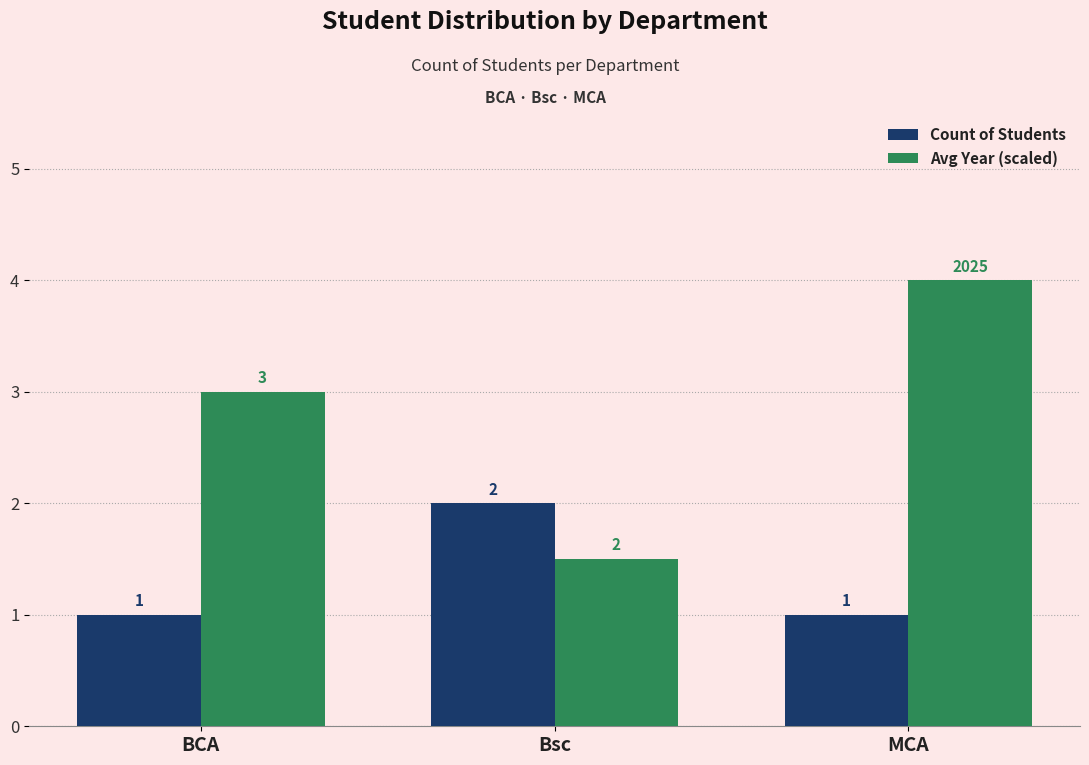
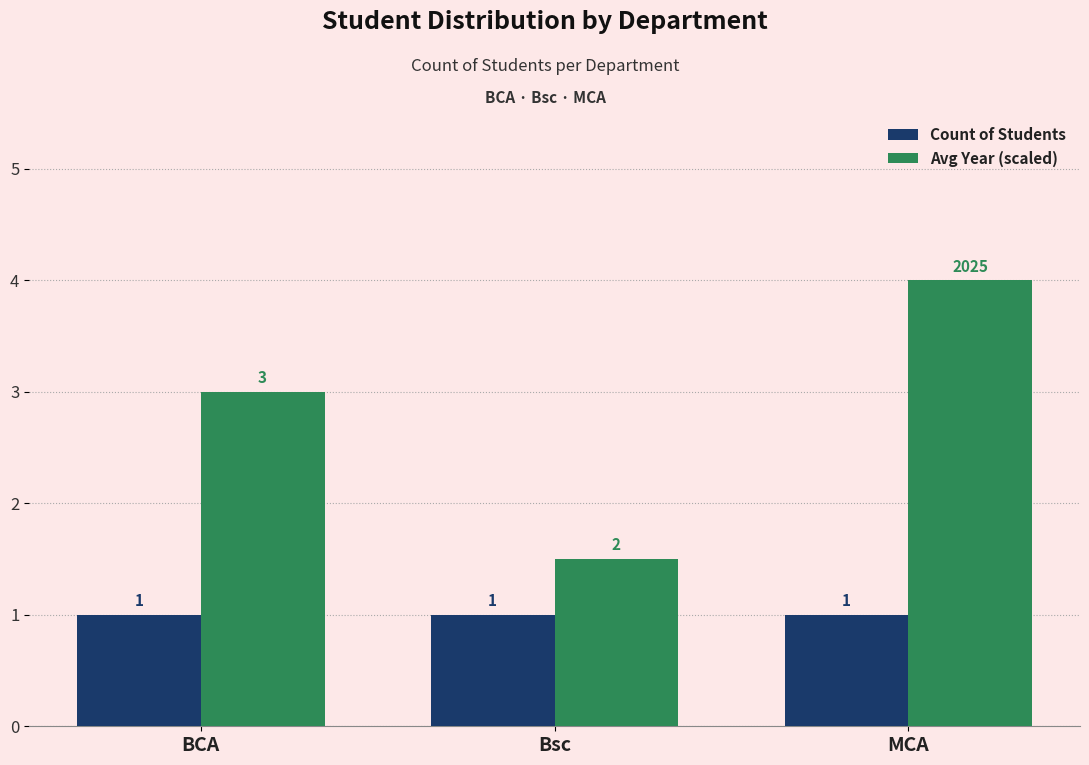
  {
    "Count of Students": {
      "BCA": 1,
-     "Bsc": 2,
+     "Bsc": 1,
      "MCA": 1
    },
    "Avg Year (scaled)": {
      "BCA": 3,
      "Bsc": 2
    }
  }
